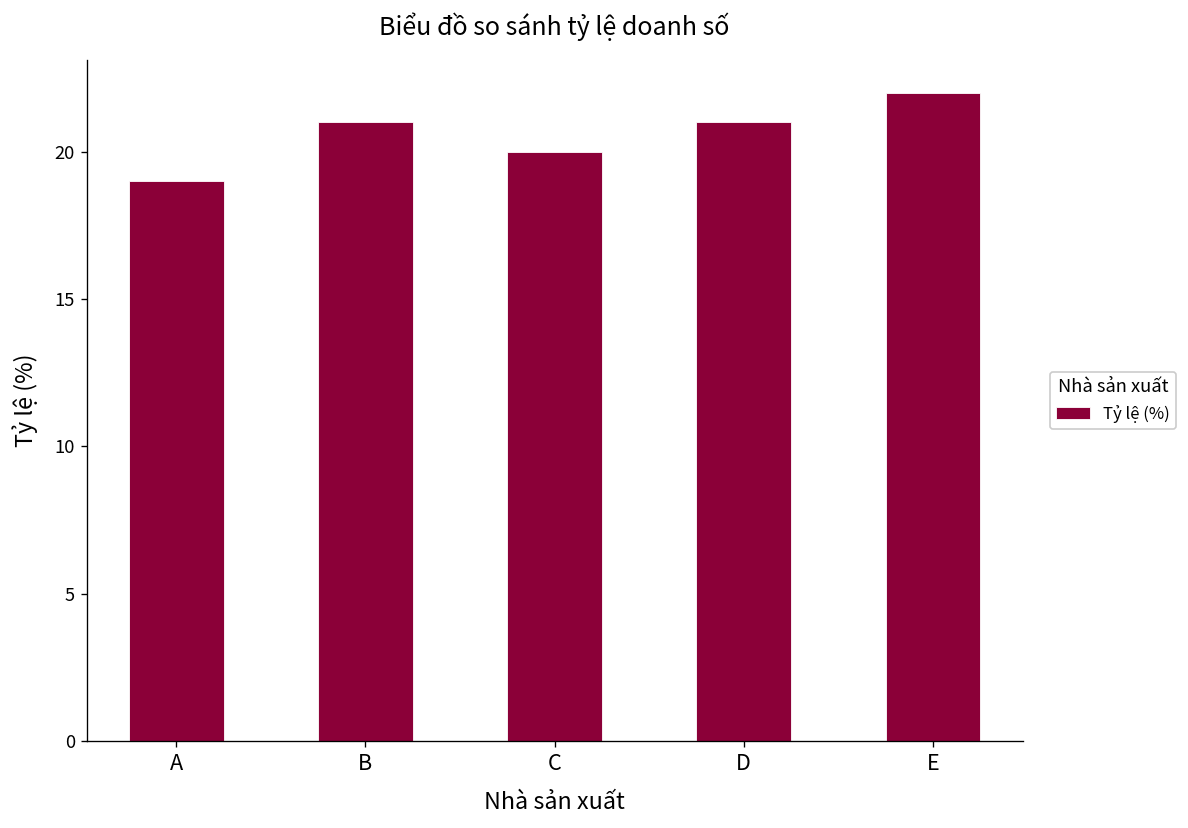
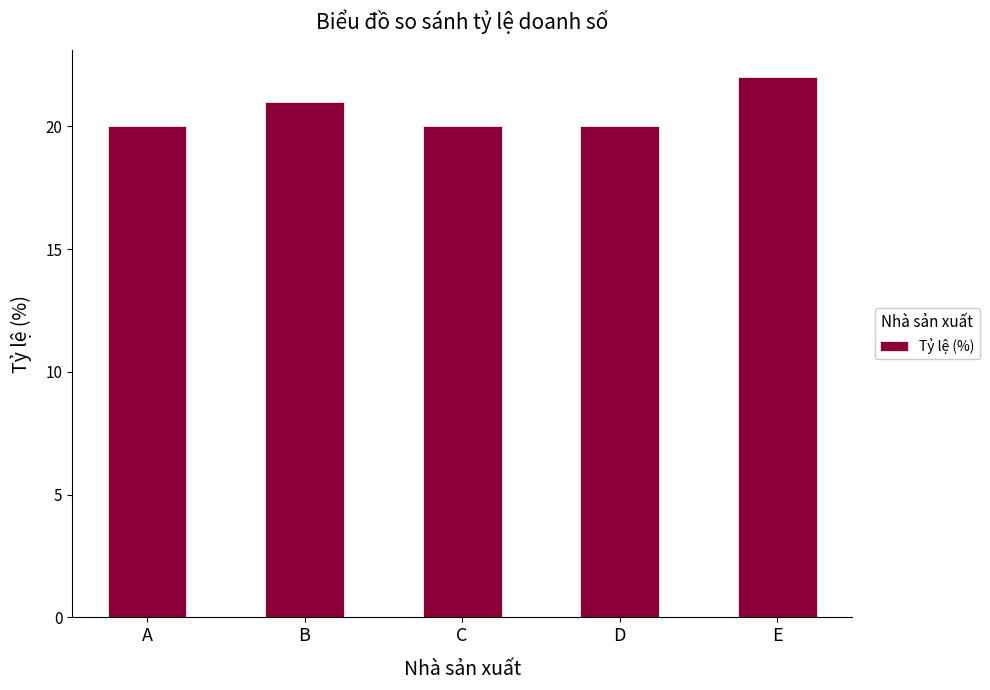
  {
-   "A": 19,
+   "A": 20,
    "B": 21,
    "C": 20,
-   "D": 21,
+   "D": 20,
    "E": 22
  }
